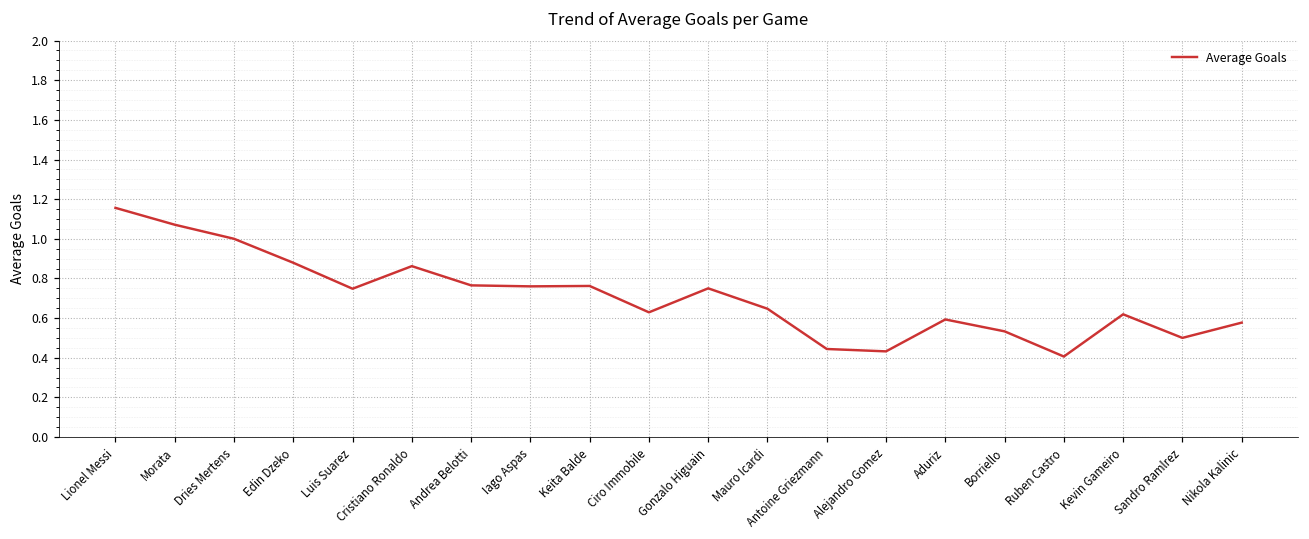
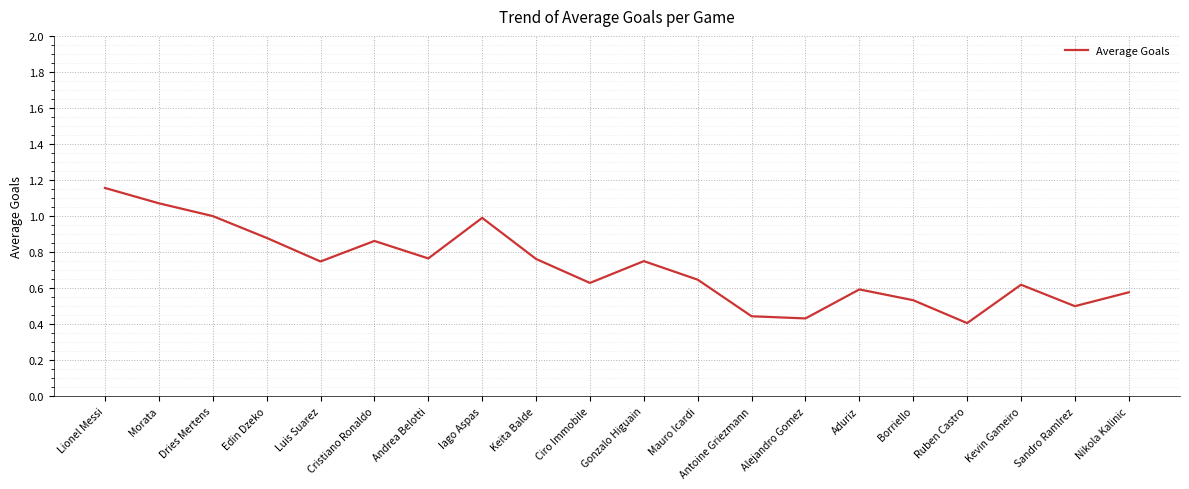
  {
    "Lionel Messi": 1.16,
    "Morata": 1.07,
    "Dries Mertens": 1.00,
    "Edin Dzeko": 0.88,
    "Luis Suarez": 0.75,
    "Cristiano Ronaldo": 0.86,
    "Andrea Belotti": 0.77,
-   "Iago Aspas": 0.76,
+   "Iago Aspas": 0.99,
    "Keita Balde": 0.76,
    "Ciro Immobile": 0.63,
    "Gonzalo Higuain": 0.75,
    "Mauro Icardi": 0.65,
    "Antoine Griezmann": 0.44,
    "Alejandro Gomez": 0.43,
    "Aduriz": 0.59,
    "Borriello": 0.53,
    "Ruben Castro": 0.41,
    "Kevin Gameiro": 0.62,
    "Sandro Ramlrez": 0.50,
    "Nikola Kalinic": 0.58
  }
